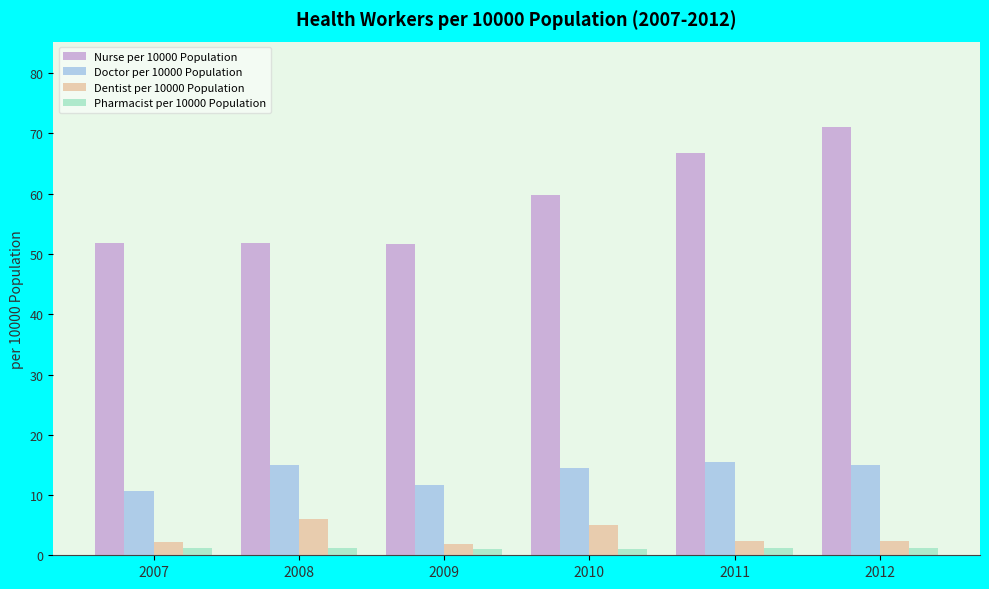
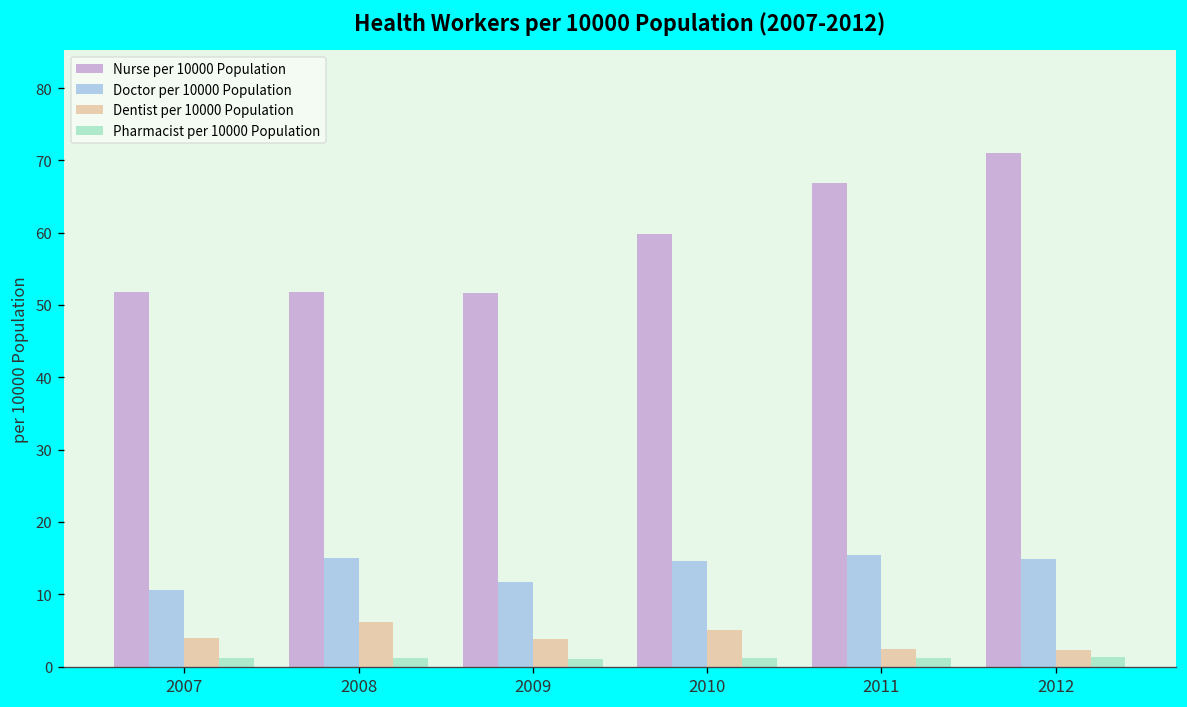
  {
    "Dentist per 10000 Population": {
-     "2007": 2,
+     "2007": 4,
      "2008": 6,
-     "2009": 2,
+     "2009": 4,
      "2010": 5,
      "2011": 2,
      "2012": 2
    }
  }
